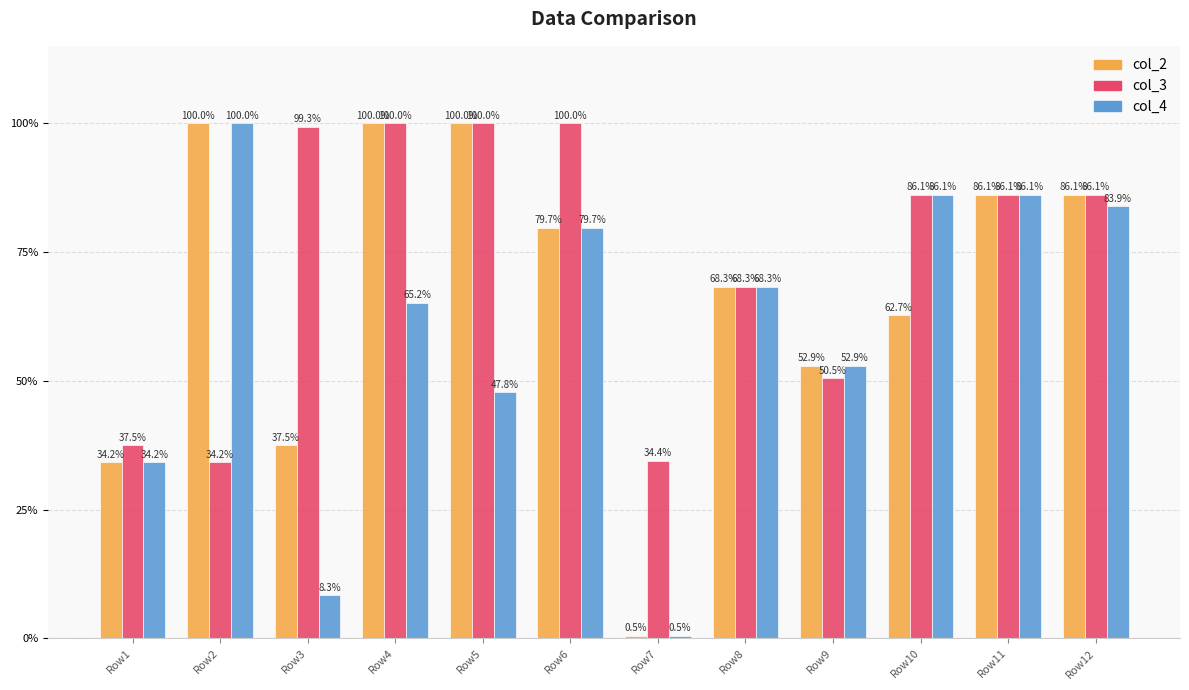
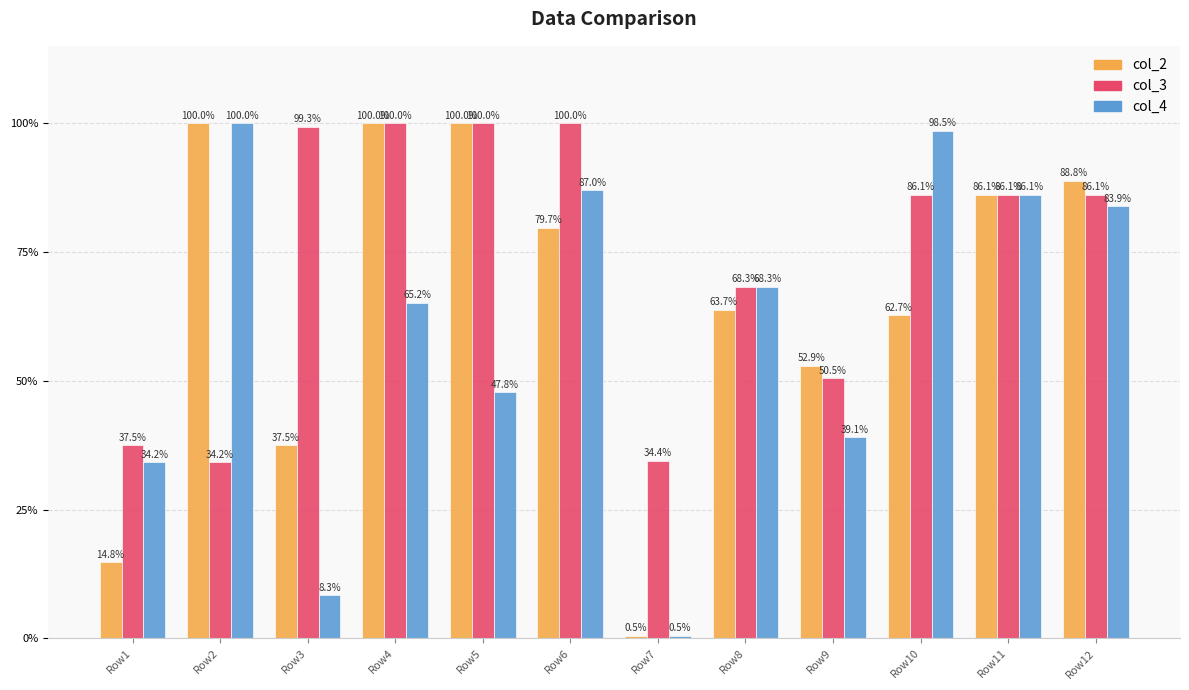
  {
    "col_2": {
-     "Row1": "34.2%",
+     "Row1": "14.8%",
      "Row2": "100.0%",
      "Row3": "37.5%",
      "Row6": "79.7%",
      "Row7": "0.5%",
-     "Row8": "68.3%",
+     "Row8": "63.7%",
      "Row9": "52.9%",
      "Row10": "62.7%",
-     "Row12": "86.1%"
+     "Row12": "88.8%"
    },
    "col_3": {
      "Row1": "37.5%",
      "Row2": "34.2%",
      "Row3": "99.3%",
      "Row6": "100.0%",
      "Row7": "34.4%",
      "Row9": "50.5%",
      "Row10": "86.1%",
      "Row12": "86.1%"
    },
    "col_4": {
      "Row1": "34.2%",
      "Row2": "100.0%",
      "Row3": "8.3%",
      "Row4": "65.2%",
      "Row5": "47.8%",
-     "Row6": "79.7%",
+     "Row6": "87.0%",
      "Row7": "0.5%",
-     "Row9": "52.9%",
-     "Row10": "86.1%",
+     "Row9": "39.1%",
+     "Row10": "98.5%",
      "Row12": "83.9%"
    }
  }
